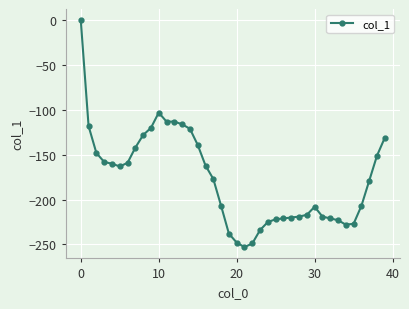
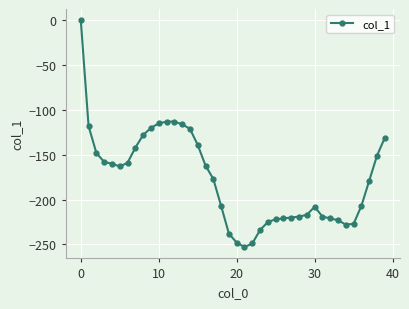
  {
    "0": 0,
-   "10": -100,
+   "10": -120,
    "20": -250,
    "30": -210
  }
